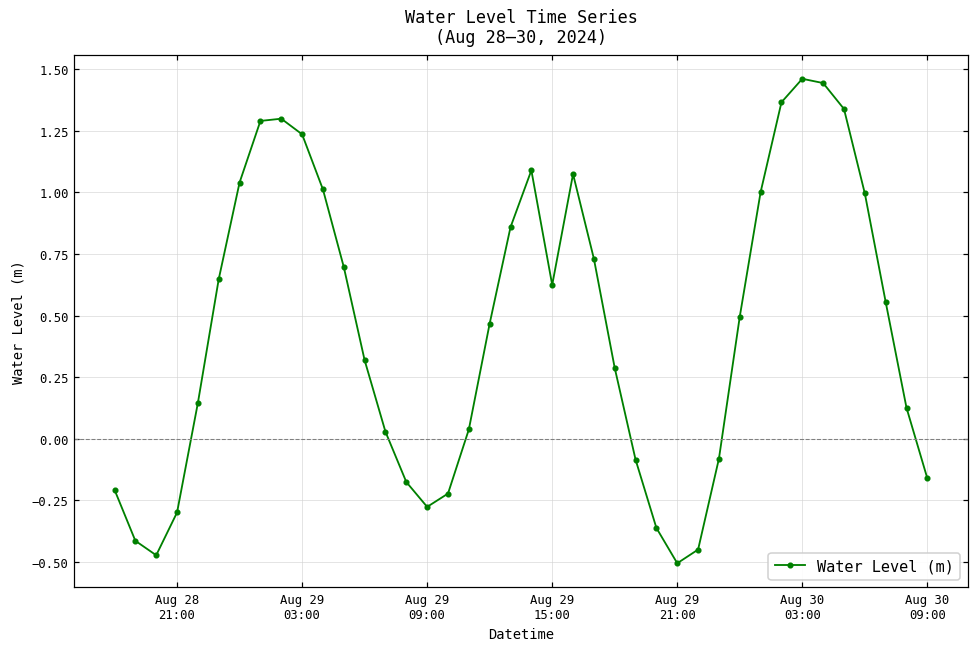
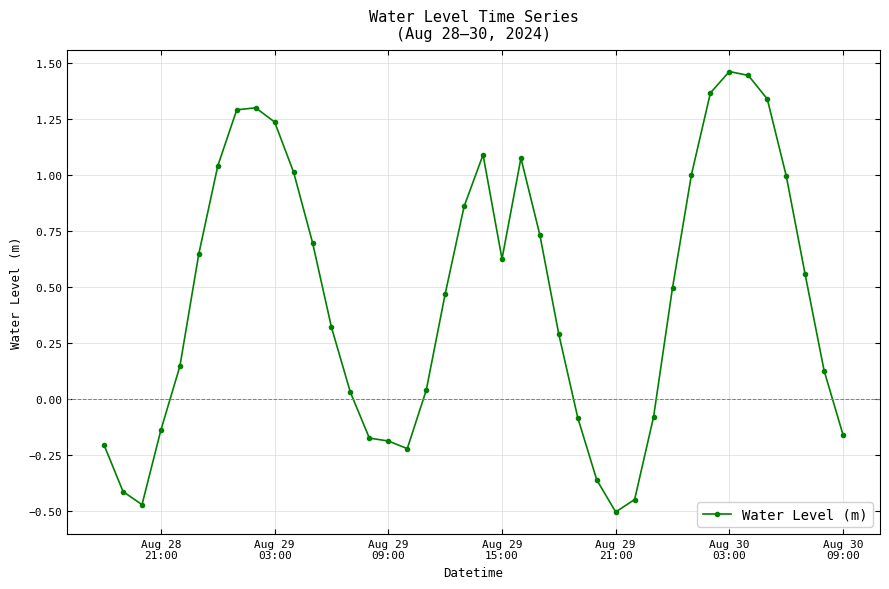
  {
-   "Aug 28 21:00": -0.30,
+   "Aug 28 21:00": -0.14,
    "Aug 29 03:00": 1.24,
-   "Aug 29 09:00": -0.28,
+   "Aug 29 09:00": -0.19,
    "Aug 29 15:00": 0.62,
    "Aug 29 21:00": -0.50,
    "Aug 30 03:00": 1.46,
    "Aug 30 09:00": -0.16
  }
